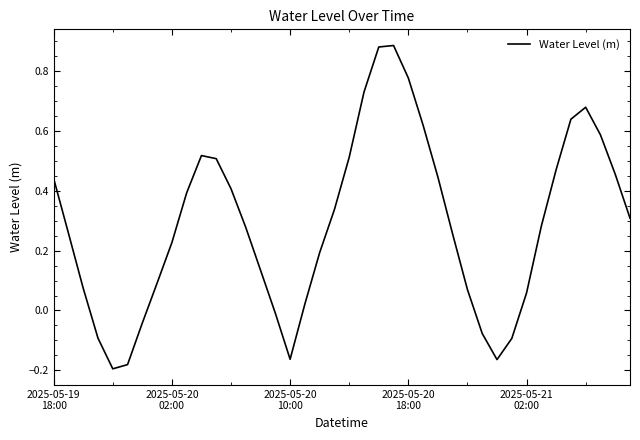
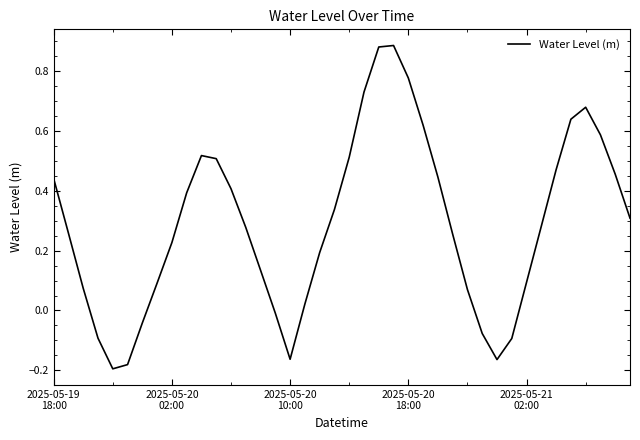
  {
    "2025-05-19 18:00": 0.44,
    "2025-05-20 02:00": 0.23,
    "2025-05-20 10:00": -0.16,
    "2025-05-20 18:00": 0.78,
-   "2025-05-21 02:00": 0.06
+   "2025-05-21 02:00": 0.09
  }
